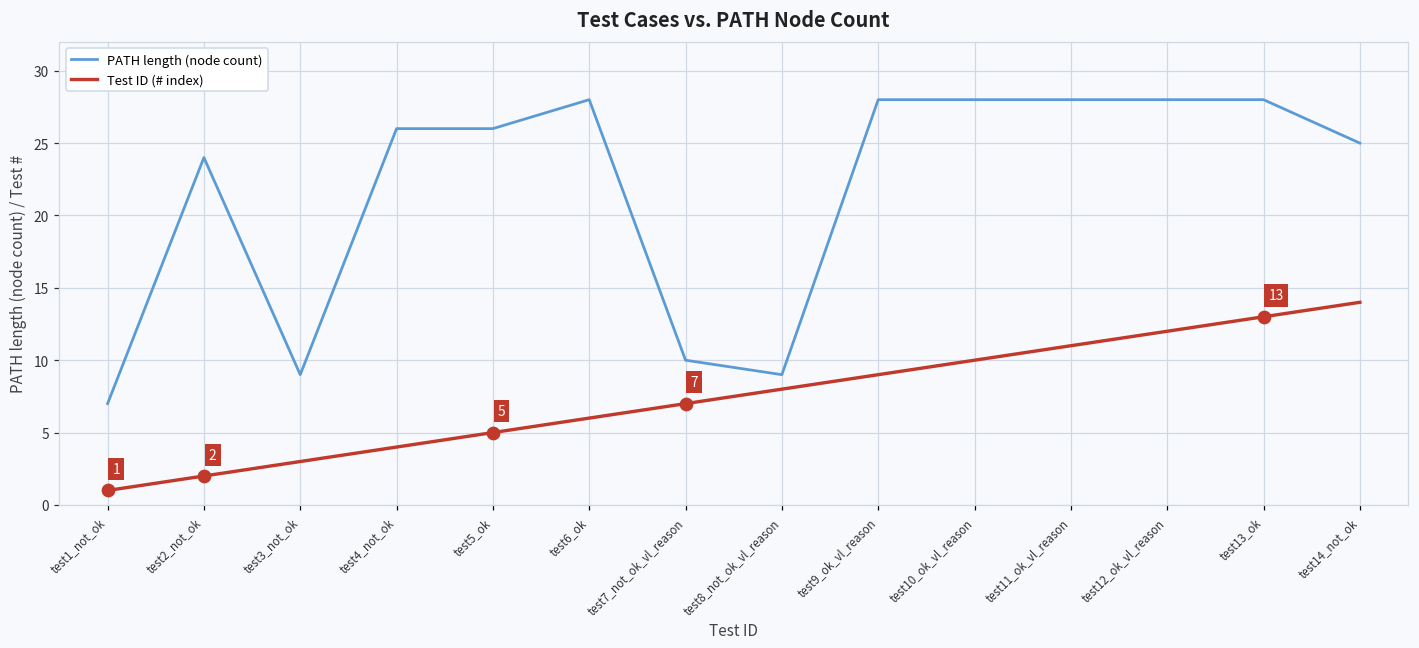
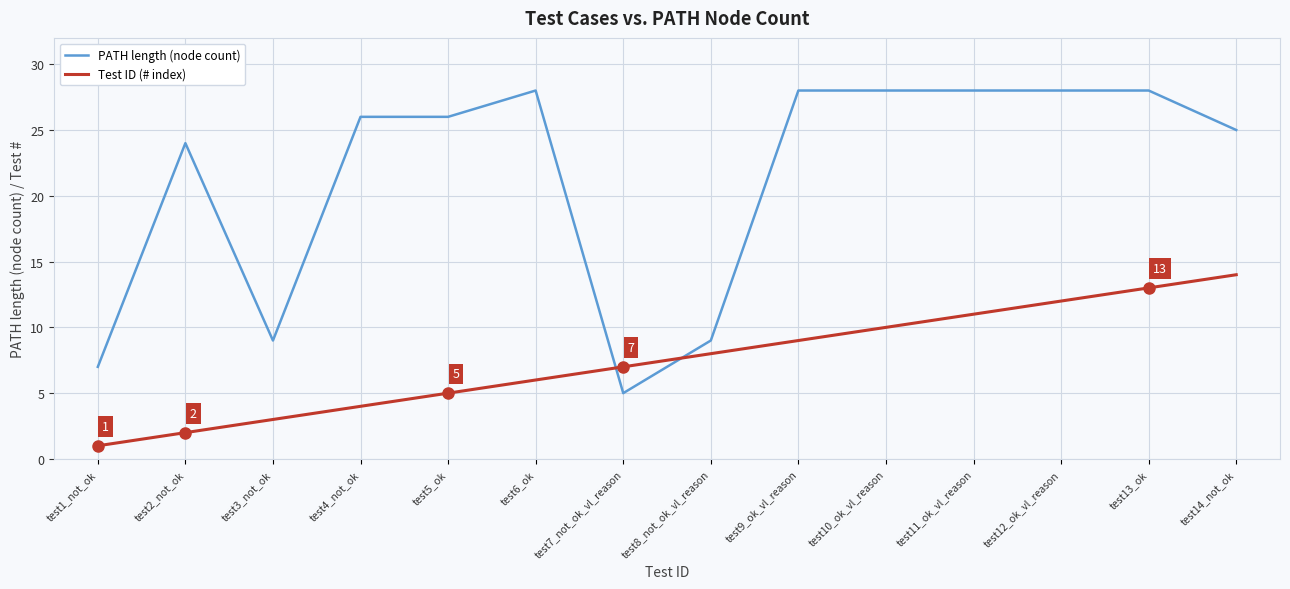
  {
    "PATH length (node count)": {
      "test1_not_ok": 7,
      "test2_not_ok": 24,
      "test3_not_ok": 9,
      "test4_not_ok": 26,
      "test5_ok": 26,
      "test6_ok": 28,
-     "test7_not_ok_vl_reason": 10,
+     "test7_not_ok_vl_reason": 5,
      "test8_not_ok_vl_reason": 9,
      "test9_ok_vl_reason": 28,
      "test10_ok_vl_reason": 28,
      "test11_ok_vl_reason": 28,
      "test12_ok_vl_reason": 28,
      "test13_ok": 28,
      "test14_not_ok": 25
    }
  }
